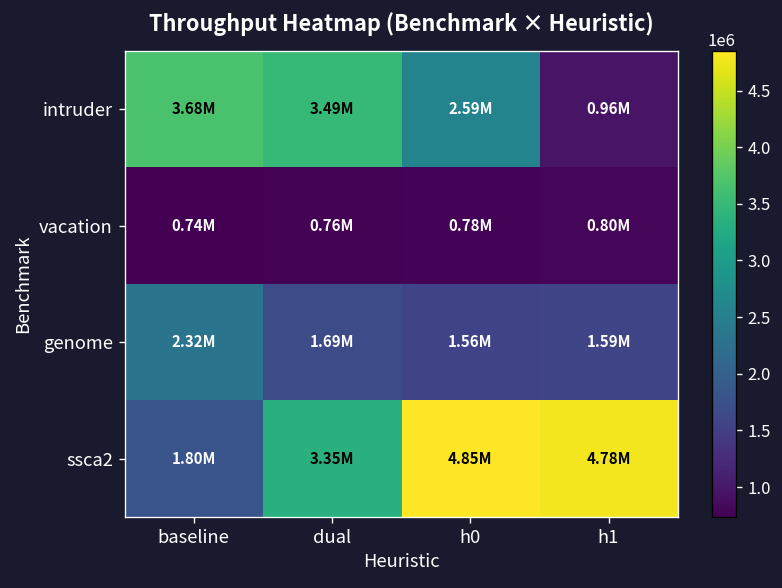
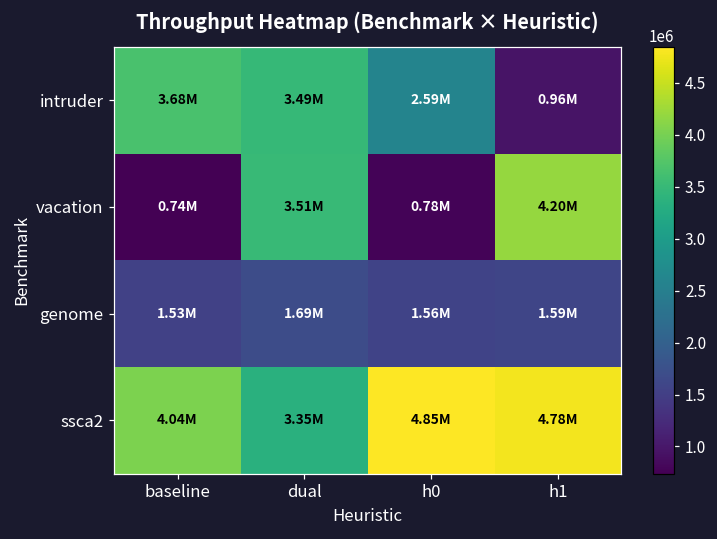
  {
    "intruder": {
      "baseline": "3.68M",
      "dual": "3.49M",
      "h0": "2.59M",
      "h1": "0.96M"
    },
    "vacation": {
      "baseline": "0.74M",
-     "dual": "0.76M",
+     "dual": "3.51M",
      "h0": "0.78M",
-     "h1": "0.80M"
+     "h1": "4.20M"
    },
    "genome": {
-     "baseline": "2.32M",
+     "baseline": "1.53M",
      "dual": "1.69M",
      "h0": "1.56M",
      "h1": "1.59M"
    },
    "ssca2": {
-     "baseline": "1.80M",
+     "baseline": "4.04M",
      "dual": "3.35M",
      "h0": "4.85M",
      "h1": "4.78M"
    }
  }
